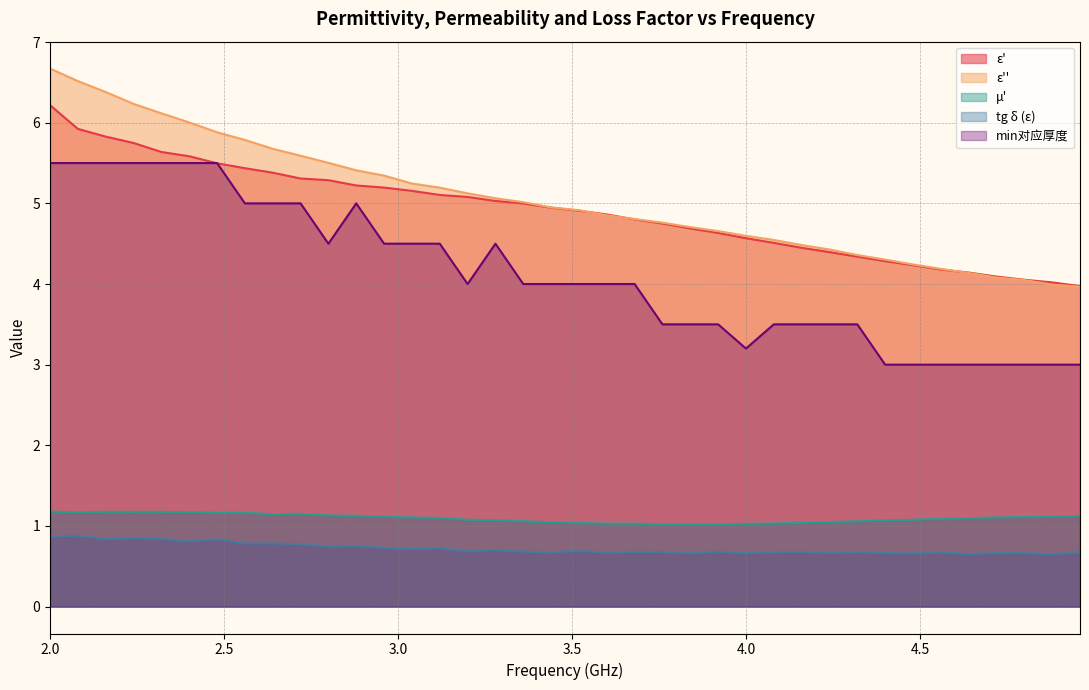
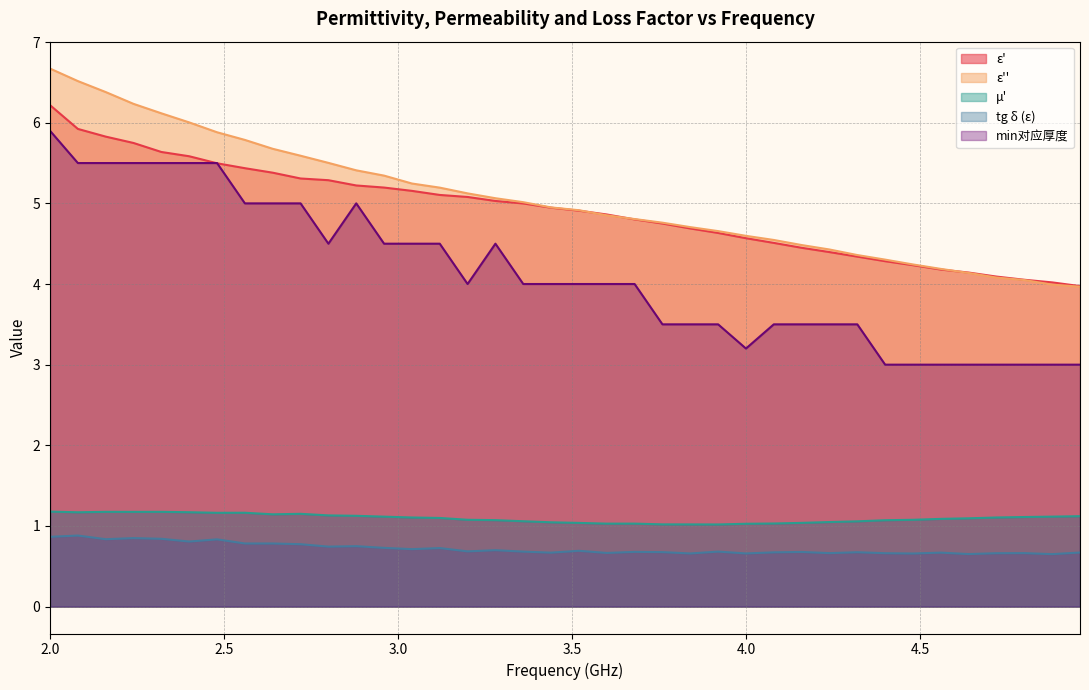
  {
    "ε'": {
      "2.0": 6.2
    },
    "ε''": {
      "2.0": 6.7
    },
    "min对应厚度": {
-     "2.0": 5.5,
+     "2.0": 5.9,
      "4.0": 3.2
    }
  }
